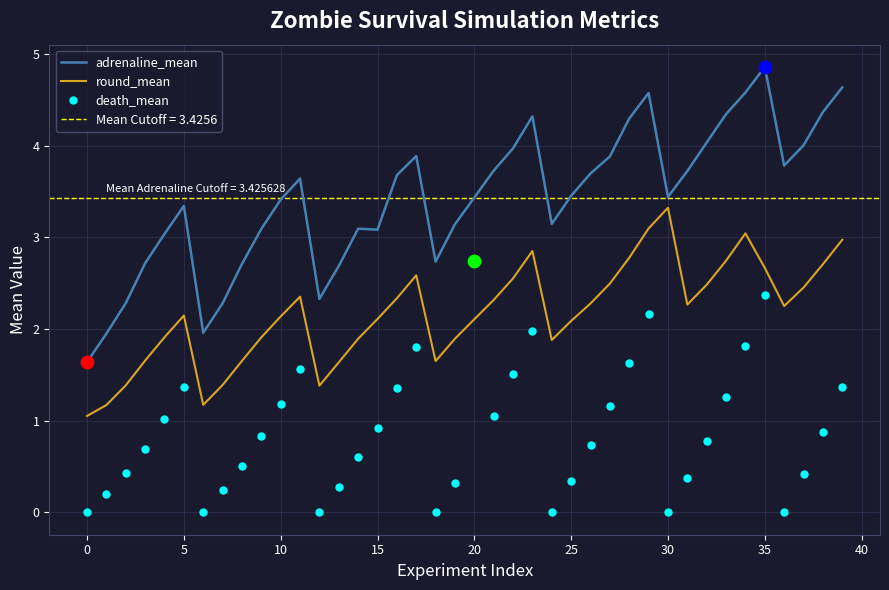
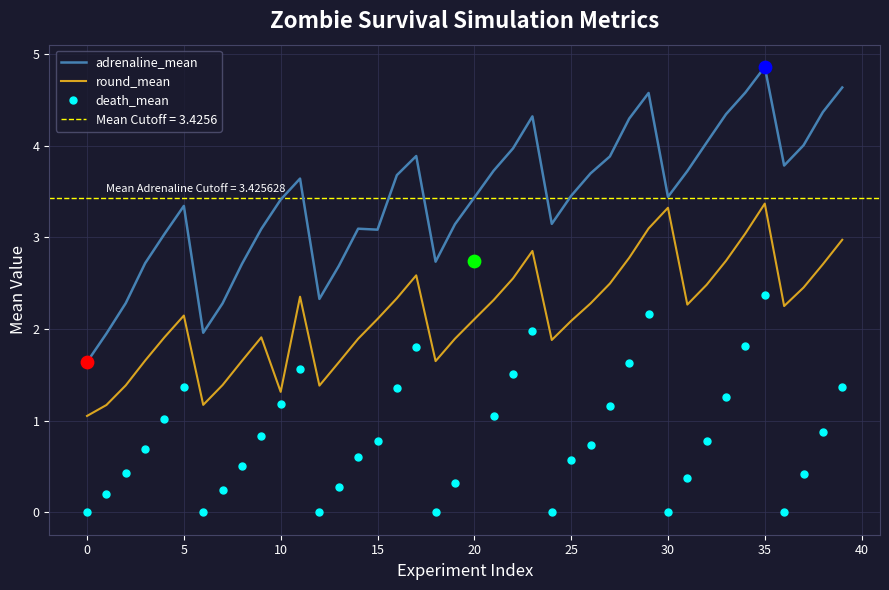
  {
    "adrenaline_mean": {
      "5": 3.3,
      "15": 3.1,
      "20": 3.4,
      "25": 3.5,
      "30": 3.4
    },
    "round_mean": {
      "0": 1.1,
      "5": 2.1,
-     "10": 2.1,
+     "10": 1.3,
      "15": 2.1,
      "20": 2.1,
      "25": 2.1,
      "30": 3.3,
-     "35": 2.7
+     "35": 3.4
    },
    "death_mean": {
      "0": 0.0,
      "5": 1.4,
      "10": 1.2,
-     "15": 0.9,
-     "25": 0.3,
+     "15": 0.8,
+     "25": 0.6,
      "30": 0.0,
      "35": 2.4
    }
  }
